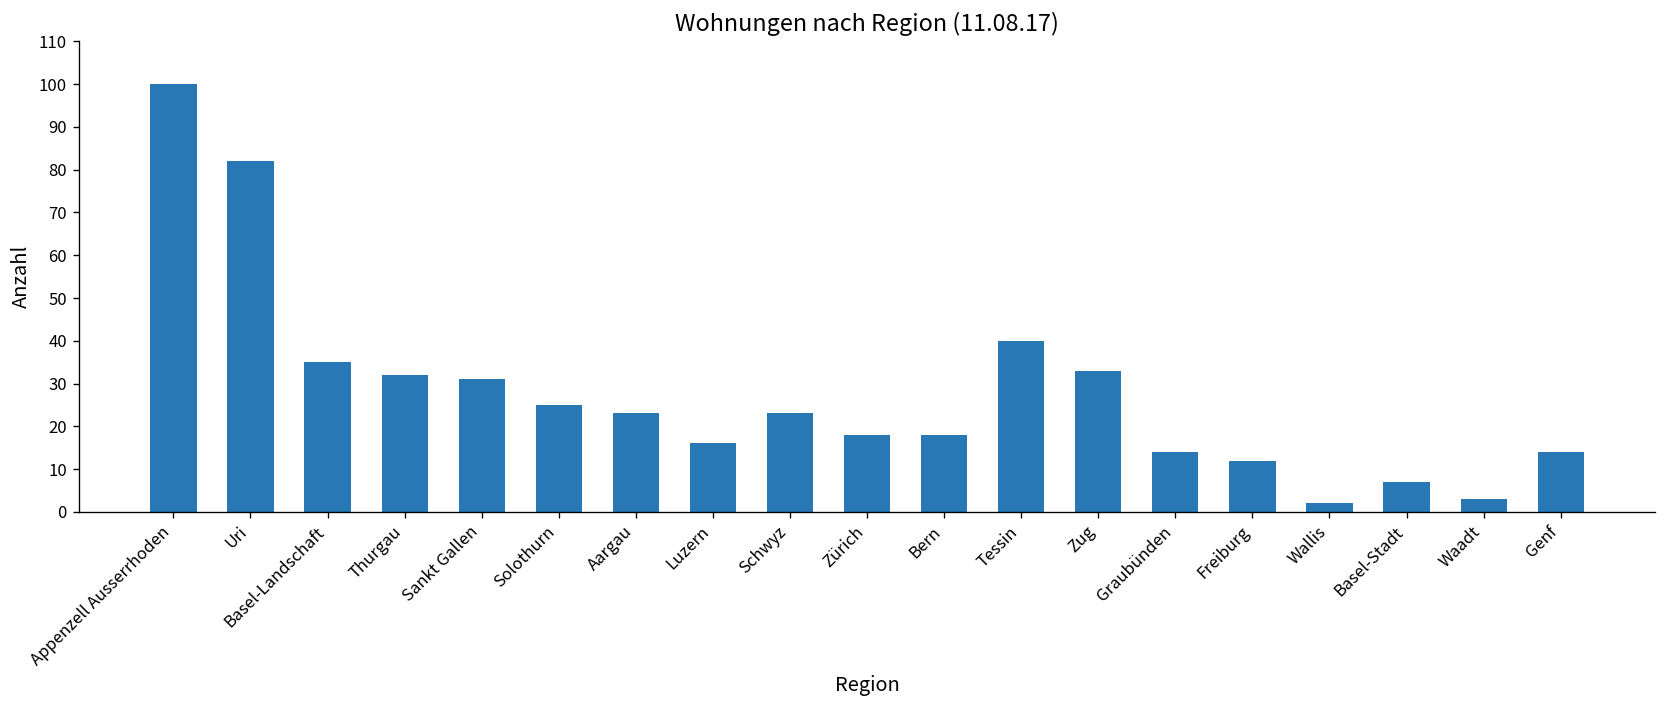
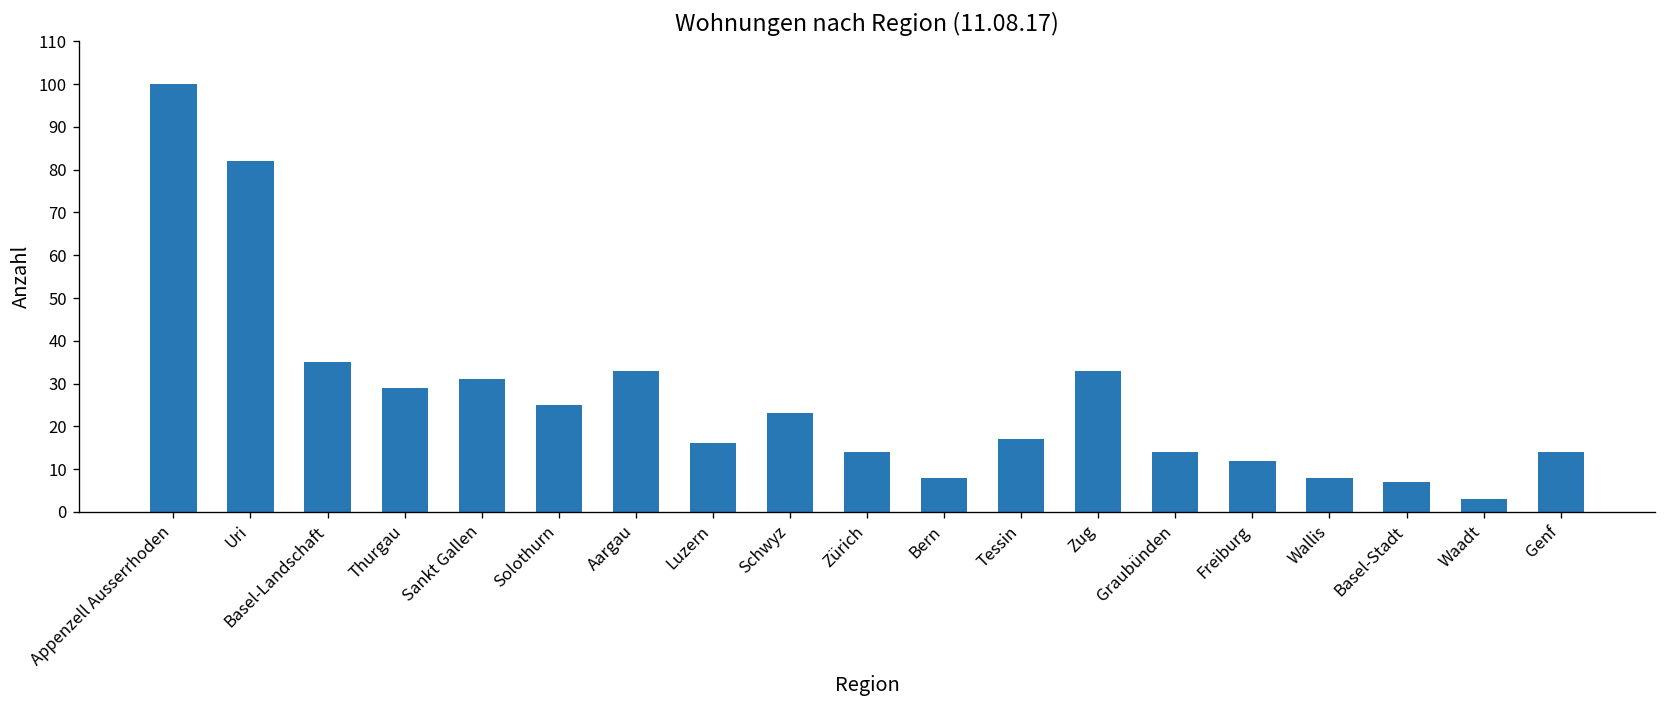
  {
    "Appenzell Ausserrhoden": 100,
    "Uri": 82,
    "Basel-Landschaft": 35,
-   "Thurgau": 32,
+   "Thurgau": 29,
    "Sankt Gallen": 31,
    "Solothurn": 25,
-   "Aargau": 23,
+   "Aargau": 33,
    "Luzern": 16,
    "Schwyz": 23,
-   "Zürich": 18,
-   "Bern": 18,
-   "Tessin": 40,
+   "Zürich": 14,
+   "Bern": 8,
+   "Tessin": 17,
    "Zug": 33,
    "Graubünden": 14,
    "Freiburg": 12,
-   "Wallis": 2,
+   "Wallis": 8,
    "Basel-Stadt": 7,
    "Waadt": 3,
    "Genf": 14
  }
